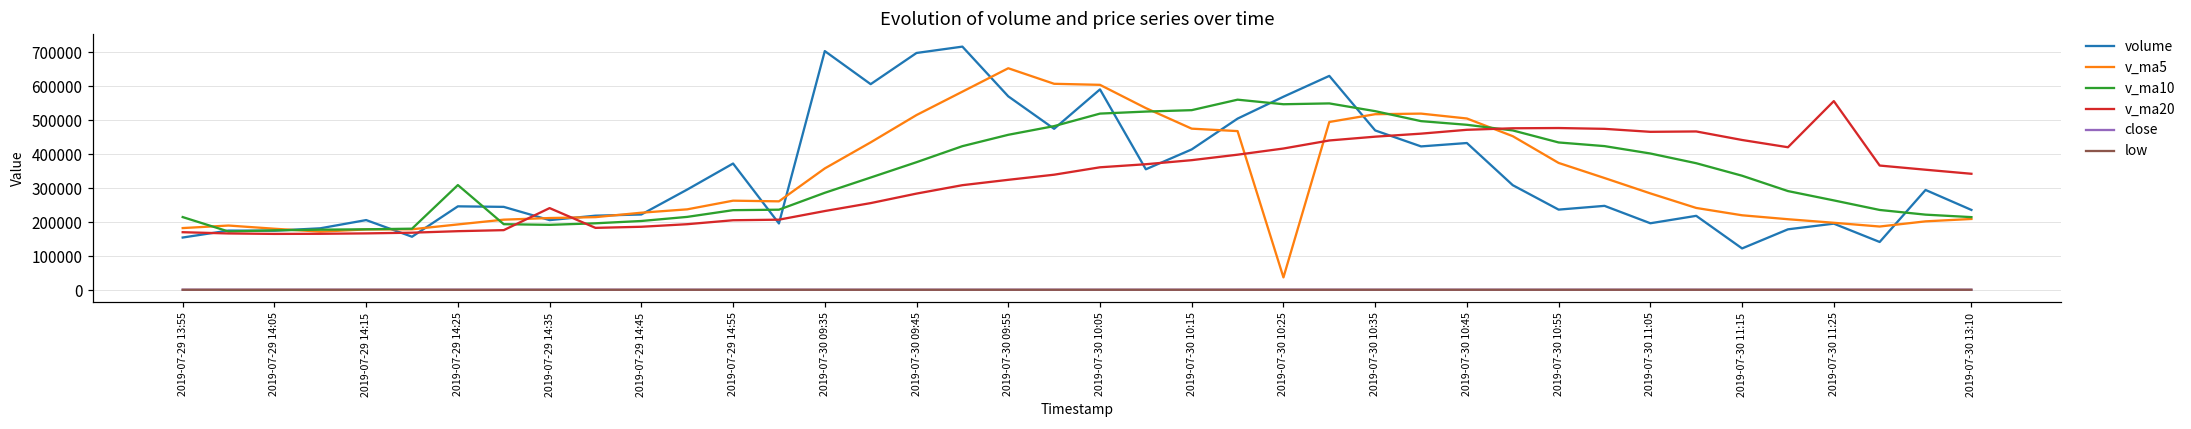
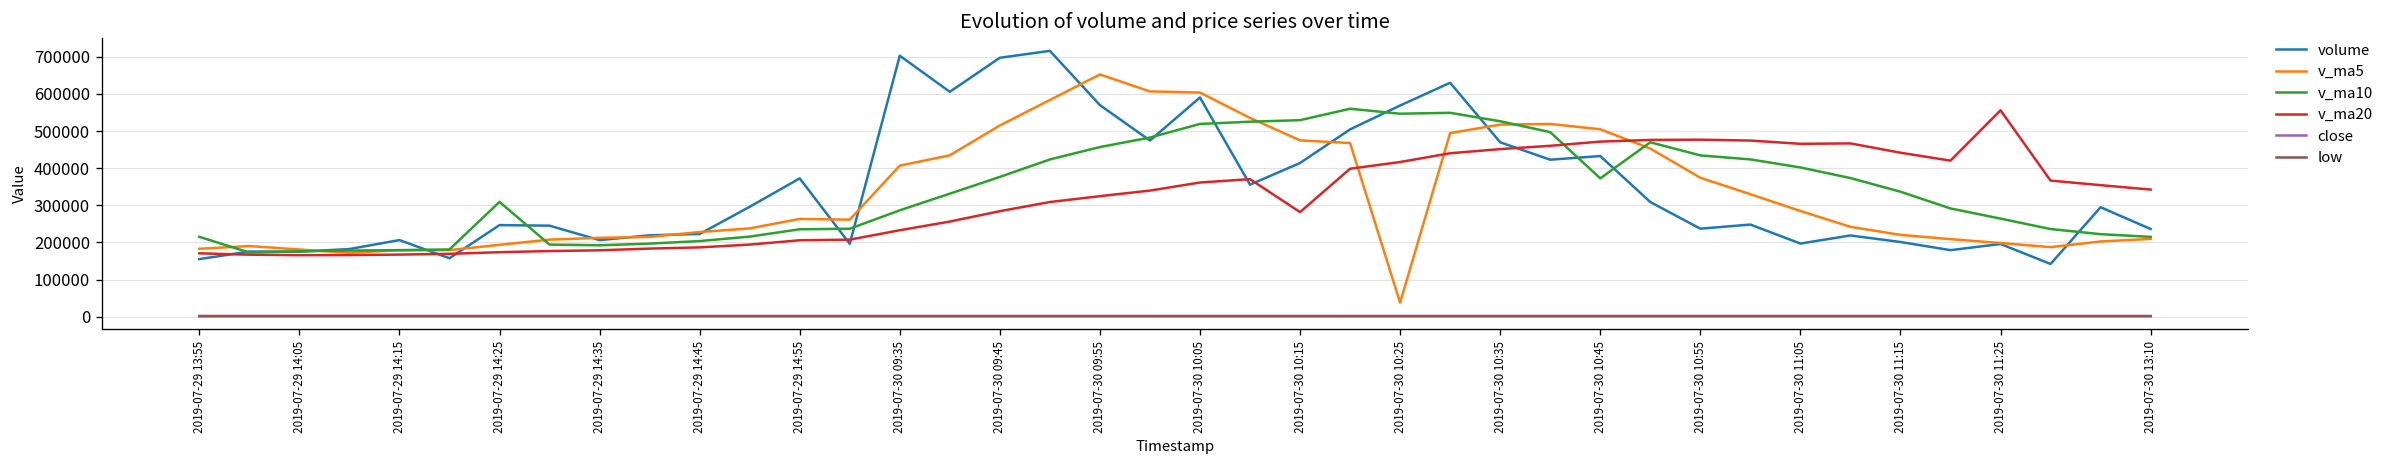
  {
    "volume": {
      "2019-07-29 13:55": 160000,
      "2019-07-29 14:15": 210000,
      "2019-07-29 14:25": 250000,
      "2019-07-29 14:55": 370000,
      "2019-07-30 09:35": 700000,
      "2019-07-30 09:45": 700000,
      "2019-07-30 09:55": 570000,
      "2019-07-30 10:05": 590000,
      "2019-07-30 10:15": 410000,
      "2019-07-30 10:25": 570000,
      "2019-07-30 10:35": 470000,
      "2019-07-30 10:45": 430000,
      "2019-07-30 10:55": 240000,
      "2019-07-30 11:05": 200000,
-     "2019-07-30 11:15": 120000,
+     "2019-07-30 11:15": 200000,
      "2019-07-30 13:10": 240000
    },
    "v_ma5": {
      "2019-07-29 13:55": 180000,
      "2019-07-29 14:25": 190000,
      "2019-07-29 14:55": 260000,
-     "2019-07-30 09:35": 360000,
+     "2019-07-30 09:35": 410000,
      "2019-07-30 09:45": 520000,
      "2019-07-30 09:55": 650000,
      "2019-07-30 10:05": 600000,
      "2019-07-30 10:15": 480000,
      "2019-07-30 10:25": 40000,
      "2019-07-30 10:35": 520000,
      "2019-07-30 10:45": 500000,
      "2019-07-30 10:55": 370000,
      "2019-07-30 11:05": 280000,
      "2019-07-30 11:15": 220000
    },
    "v_ma10": {
      "2019-07-29 13:55": 220000,
      "2019-07-29 14:25": 310000,
      "2019-07-29 14:35": 190000,
      "2019-07-29 14:45": 200000,
      "2019-07-29 14:55": 240000,
      "2019-07-30 09:35": 290000,
      "2019-07-30 09:45": 380000,
      "2019-07-30 09:55": 460000,
      "2019-07-30 10:05": 520000,
      "2019-07-30 10:15": 530000,
      "2019-07-30 10:25": 550000,
      "2019-07-30 10:35": 530000,
-     "2019-07-30 10:45": 490000,
+     "2019-07-30 10:45": 370000,
      "2019-07-30 10:55": 430000,
      "2019-07-30 11:05": 400000,
      "2019-07-30 11:15": 340000,
      "2019-07-30 11:25": 260000
    },
    "v_ma20": {
      "2019-07-29 13:55": 170000,
      "2019-07-29 14:05": 170000,
      "2019-07-29 14:15": 170000,
      "2019-07-29 14:25": 170000,
-     "2019-07-29 14:35": 240000,
+     "2019-07-29 14:35": 180000,
      "2019-07-29 14:45": 190000,
      "2019-07-29 14:55": 210000,
      "2019-07-30 09:35": 230000,
      "2019-07-30 09:45": 280000,
      "2019-07-30 09:55": 320000,
      "2019-07-30 10:05": 360000,
-     "2019-07-30 10:15": 380000,
+     "2019-07-30 10:15": 280000,
      "2019-07-30 10:25": 420000,
      "2019-07-30 10:35": 450000,
      "2019-07-30 10:45": 470000,
      "2019-07-30 10:55": 480000,
      "2019-07-30 11:05": 470000,
      "2019-07-30 11:15": 440000,
      "2019-07-30 11:25": 560000,
      "2019-07-30 13:10": 340000
    },
    "low": {
      "2019-07-29 13:55": 0,
      "2019-07-29 14:05": 0,
      "2019-07-29 14:15": 0,
      "2019-07-29 14:25": 0,
      "2019-07-29 14:35": 0,
      "2019-07-29 14:45": 0,
      "2019-07-29 14:55": 0,
      "2019-07-30 09:35": 0,
      "2019-07-30 09:45": 0,
      "2019-07-30 09:55": 0,
      "2019-07-30 10:05": 0,
      "2019-07-30 10:15": 0,
      "2019-07-30 10:25": 0,
      "2019-07-30 10:35": 0,
      "2019-07-30 10:45": 0,
      "2019-07-30 10:55": 0,
      "2019-07-30 11:05": 0,
      "2019-07-30 11:15": 0,
      "2019-07-30 11:25": 0,
      "2019-07-30 13:10": 0
    }
  }
